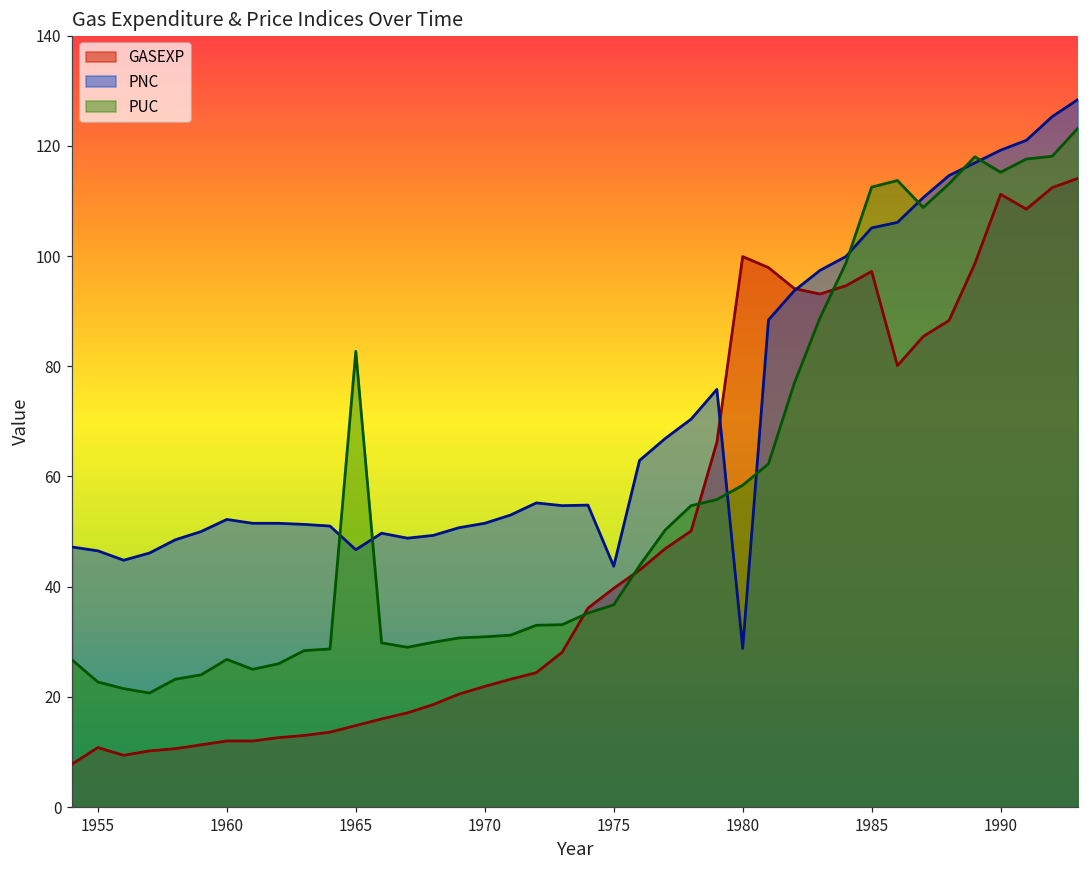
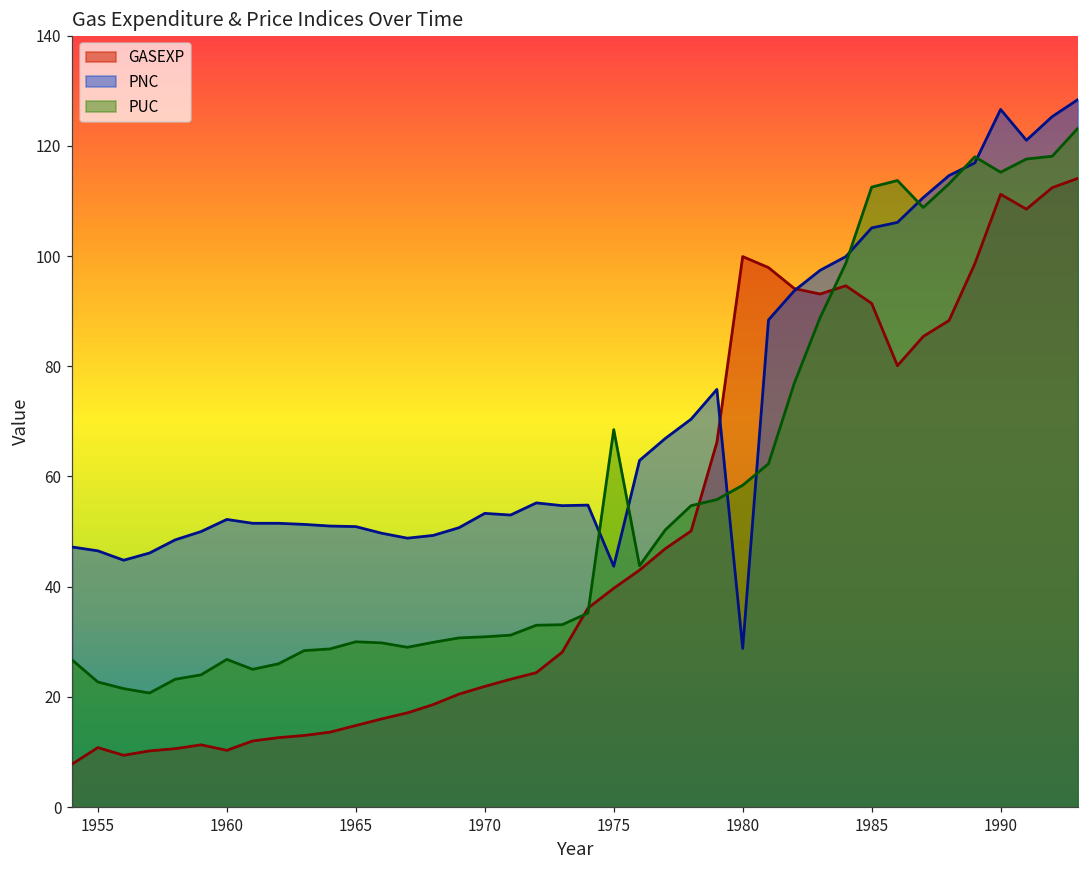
  {
    "GASEXP": {
      "1955": 11,
-     "1960": 12,
+     "1960": 10,
      "1965": 15,
      "1970": 22,
      "1975": 40,
      "1980": 100,
-     "1985": 97,
+     "1985": 91,
      "1990": 111
    },
    "PNC": {
      "1955": 47,
      "1960": 52,
-     "1965": 47,
-     "1970": 52,
+     "1965": 51,
+     "1970": 53,
      "1975": 44,
      "1980": 29,
      "1985": 105,
-     "1990": 119
+     "1990": 127
    },
    "PUC": {
      "1955": 23,
      "1960": 27,
-     "1965": 83,
+     "1965": 30,
      "1970": 31,
-     "1975": 37,
+     "1975": 69,
      "1980": 58,
      "1985": 113,
      "1990": 115
    }
  }
